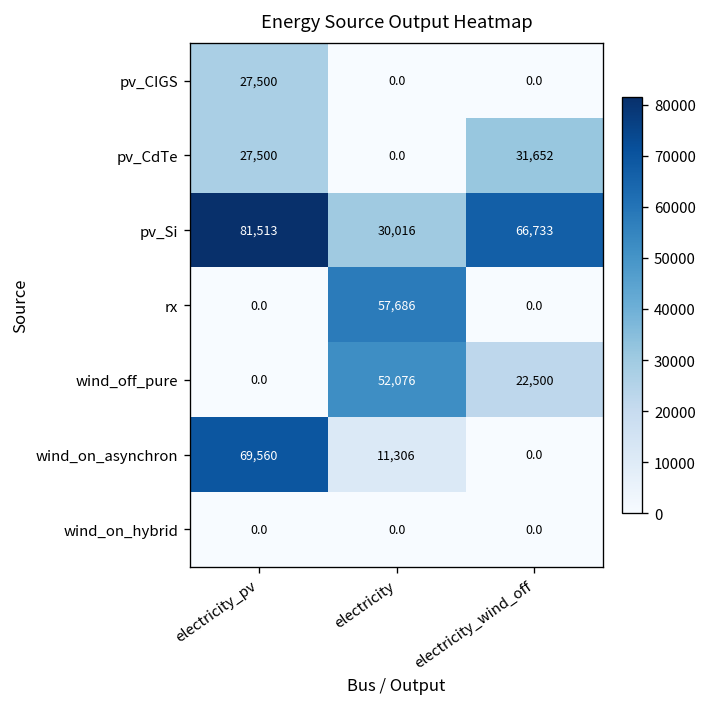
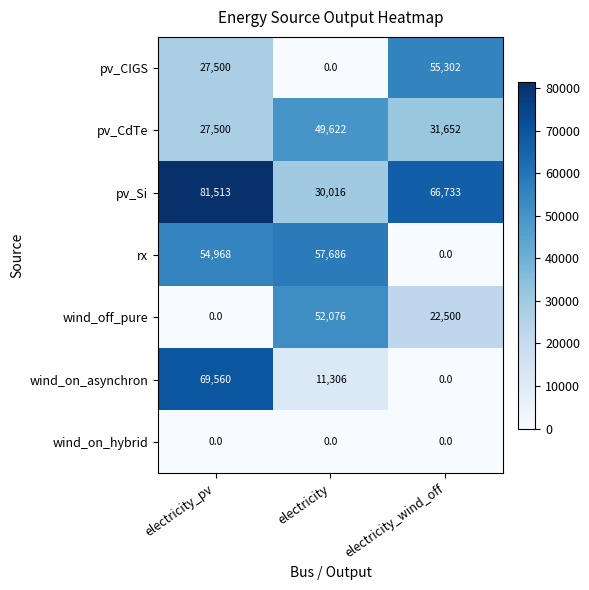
  {
    "pv_CIGS": {
      "electricity_pv": "27,500",
      "electricity": "0.0",
-     "electricity_wind_off": "0.0"
+     "electricity_wind_off": "55,302"
    },
    "pv_CdTe": {
      "electricity_pv": "27,500",
-     "electricity": "0.0",
+     "electricity": "49,622",
      "electricity_wind_off": "31,652"
    },
    "pv_Si": {
      "electricity_pv": "81,513",
      "electricity": "30,016",
      "electricity_wind_off": "66,733"
    },
    "rx": {
-     "electricity_pv": "0.0",
+     "electricity_pv": "54,968",
      "electricity": "57,686",
      "electricity_wind_off": "0.0"
    },
    "wind_off_pure": {
      "electricity_pv": "0.0",
      "electricity": "52,076",
      "electricity_wind_off": "22,500"
    },
    "wind_on_asynchron": {
      "electricity_pv": "69,560",
      "electricity": "11,306",
      "electricity_wind_off": "0.0"
    },
    "wind_on_hybrid": {
      "electricity_pv": "0.0",
      "electricity": "0.0",
      "electricity_wind_off": "0.0"
    }
  }
